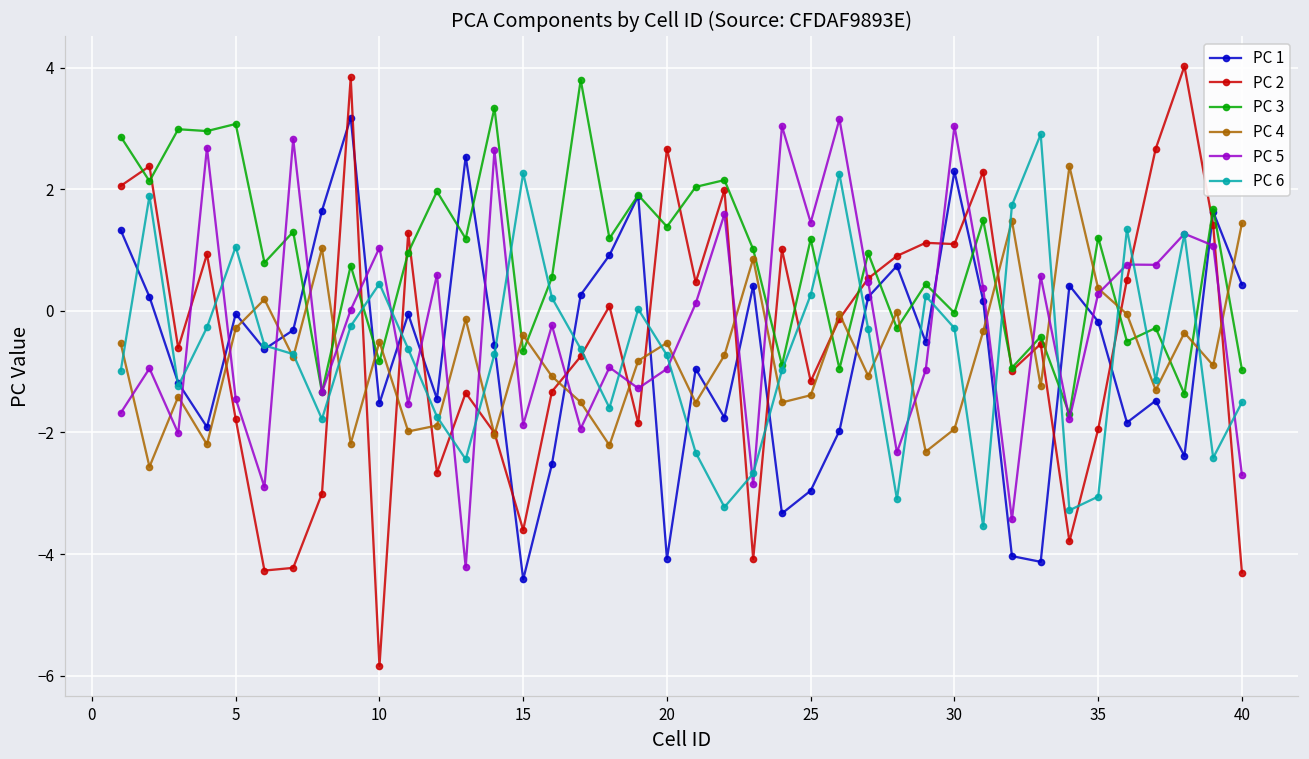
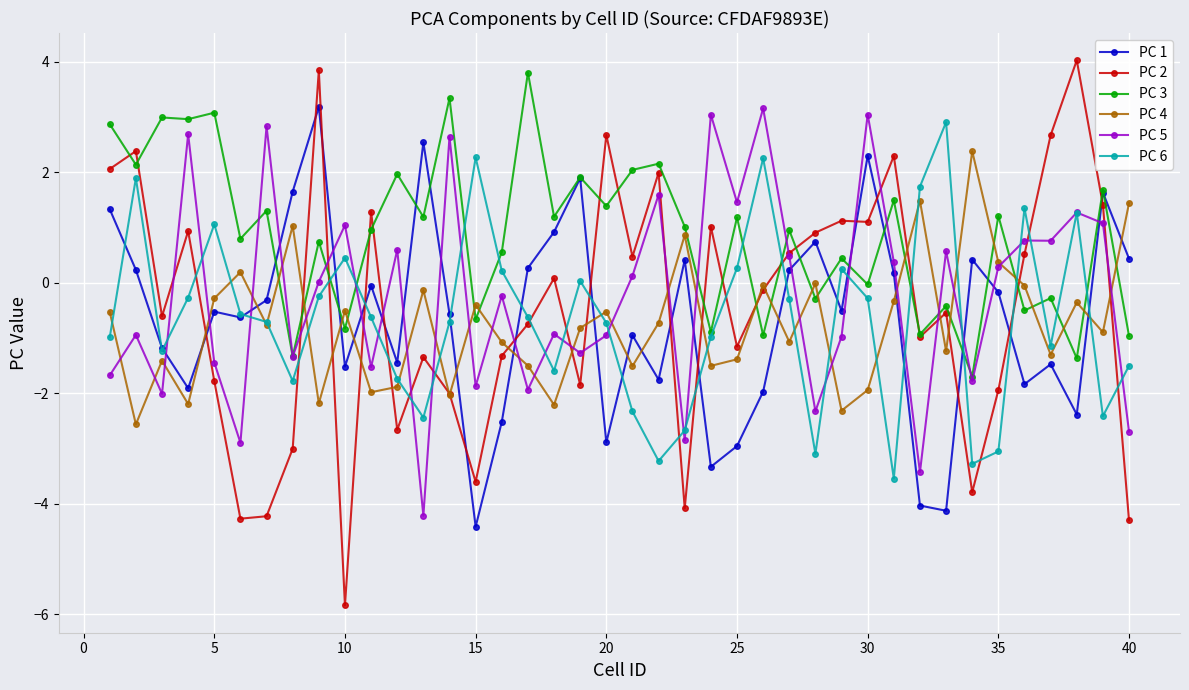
  {
    "PC 1": {
-     "5": 0.0,
+     "5": -0.5,
      "10": -1.5,
      "15": -4.4,
-     "20": -4.1,
+     "20": -2.9,
      "25": -3.0,
      "30": 2.3,
      "35": -0.2,
      "40": 0.4
    },
    "PC 2": {
      "5": -1.8,
      "10": -5.8,
      "15": -3.6,
      "20": 2.7,
      "25": -1.2,
      "30": 1.1,
      "35": -1.9,
      "40": -4.3
    },
    "PC 3": {
      "5": 3.1,
      "10": -0.8,
      "15": -0.7,
      "20": 1.4,
      "25": 1.2,
      "30": 0.0,
      "35": 1.2,
      "40": -1.0
    },
    "PC 4": {
      "5": -0.3,
      "10": -0.5,
      "15": -0.4,
      "20": -0.5,
      "25": -1.4,
      "30": -1.9,
      "35": 0.4,
      "40": 1.4
    },
    "PC 5": {
      "5": -1.4,
      "10": 1.0,
      "15": -1.9,
      "20": -1.0,
      "25": 1.5,
      "30": 3.0,
      "35": 0.3,
      "40": -2.7
    },
    "PC 6": {
      "5": 1.1,
      "10": 0.4,
      "15": 2.3,
      "20": -0.7,
      "25": 0.3,
      "30": -0.3,
      "35": -3.1,
      "40": -1.5
    }
  }
